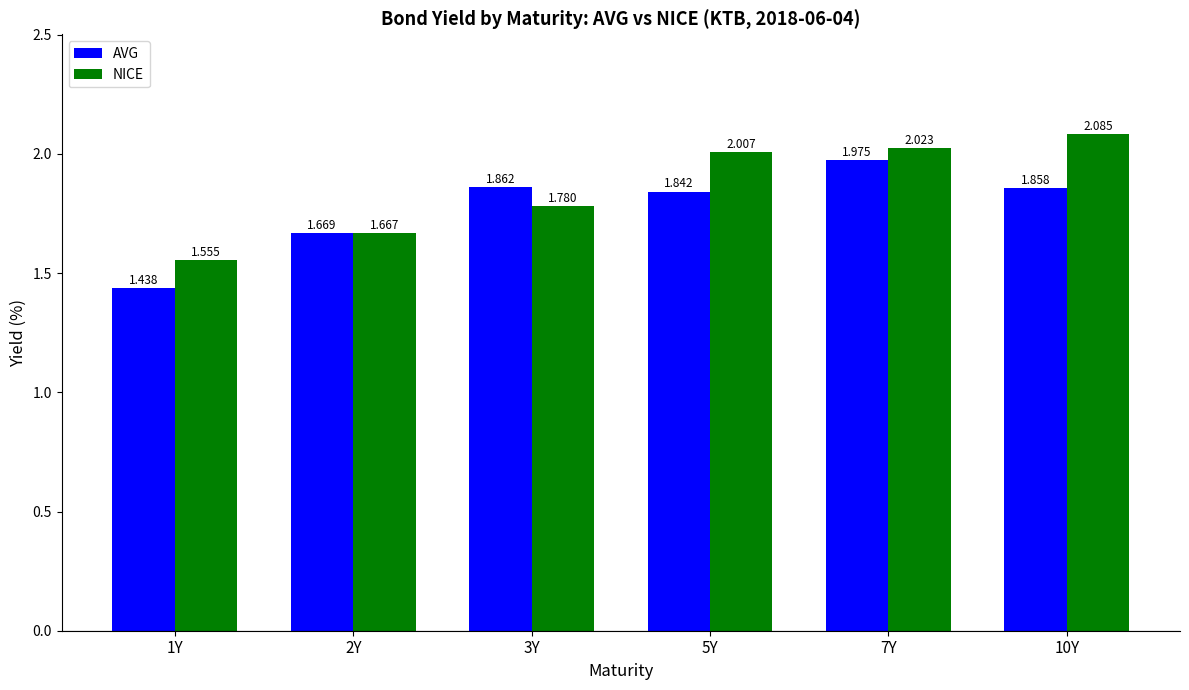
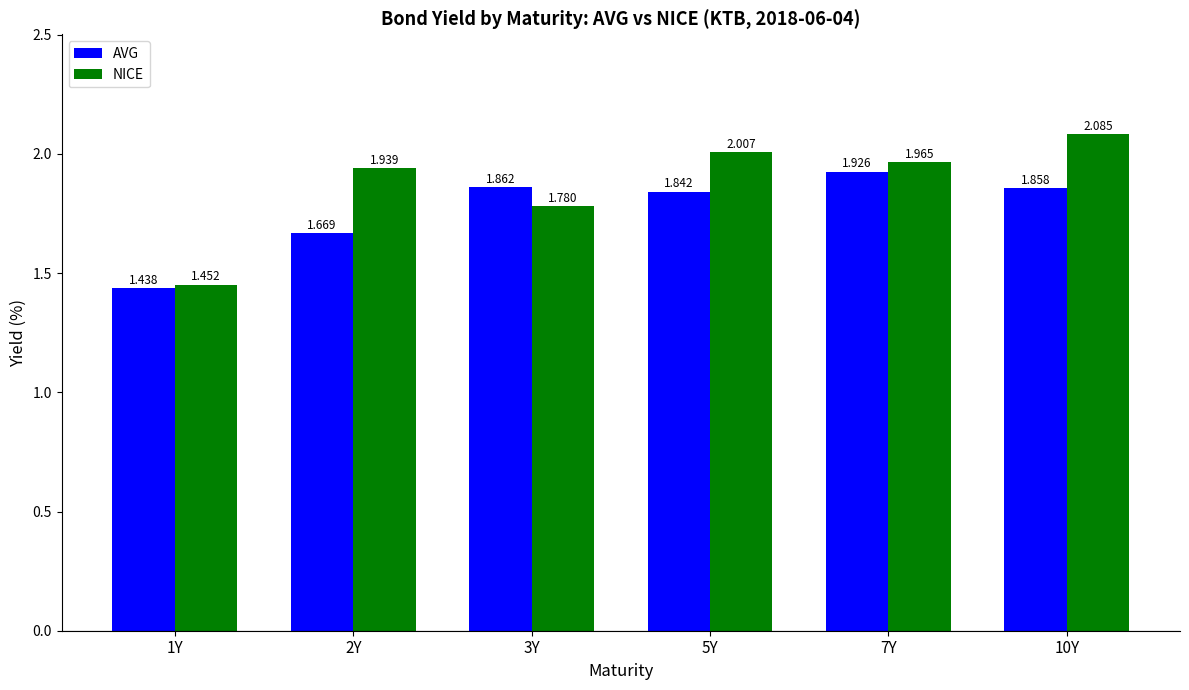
  {
    "AVG": {
      "1Y": 1.438,
      "2Y": 1.669,
      "3Y": 1.862,
      "5Y": 1.842,
-     "7Y": 1.975,
+     "7Y": 1.926,
      "10Y": 1.858
    },
    "NICE": {
-     "1Y": 1.555,
-     "2Y": 1.667,
+     "1Y": 1.452,
+     "2Y": 1.939,
      "3Y": 1.780,
      "5Y": 2.007,
-     "7Y": 2.023,
+     "7Y": 1.965,
      "10Y": 2.085
    }
  }
